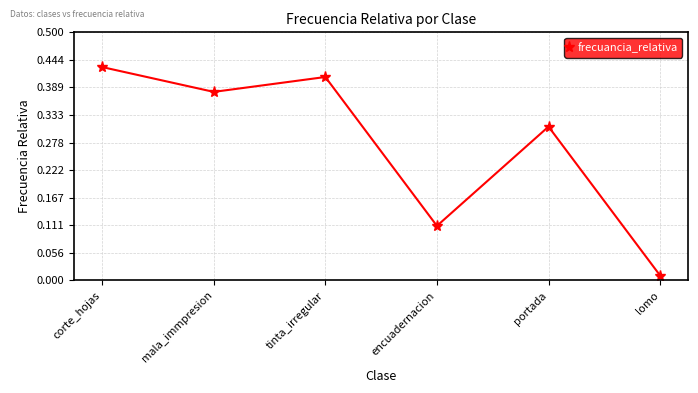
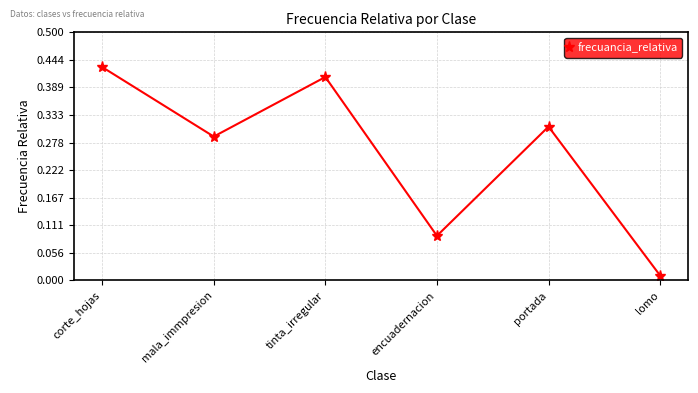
  {
    "corte_hojas": 0.43,
-   "mala_immpresion": 0.38,
+   "mala_immpresion": 0.29,
    "tinta_irregular": 0.41,
-   "encuadernacion": 0.11,
+   "encuadernacion": 0.09,
    "portada": 0.31,
    "lomo": 0.01
  }
